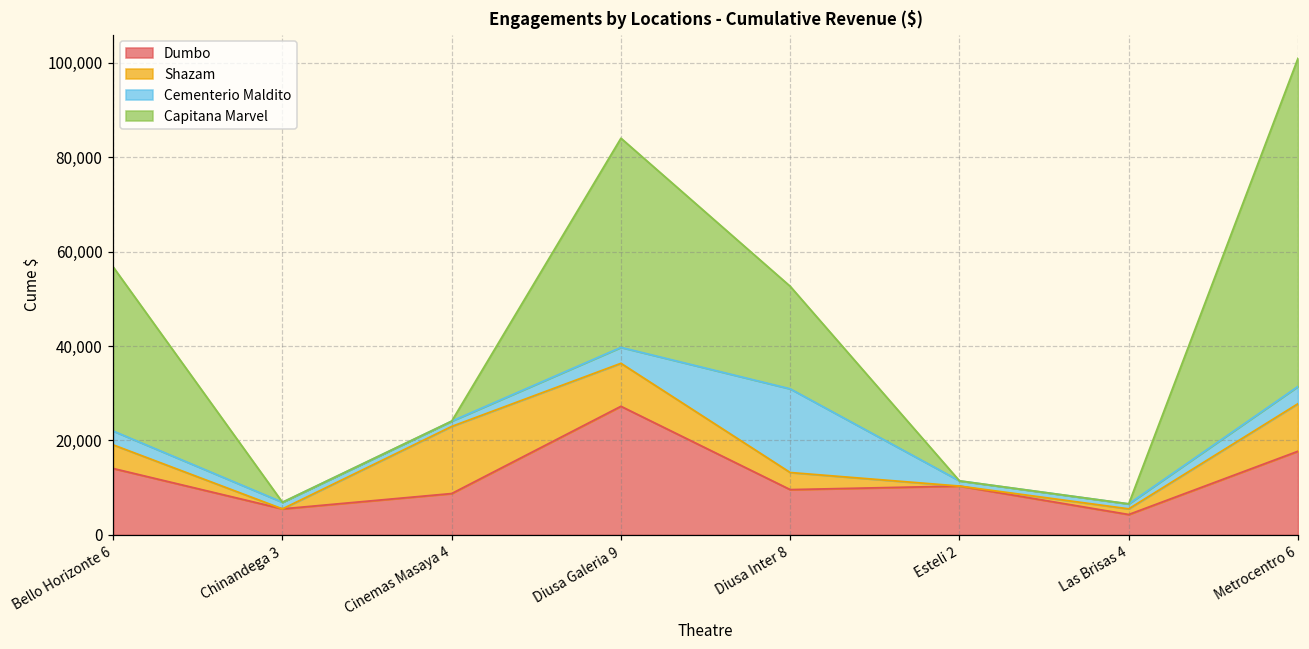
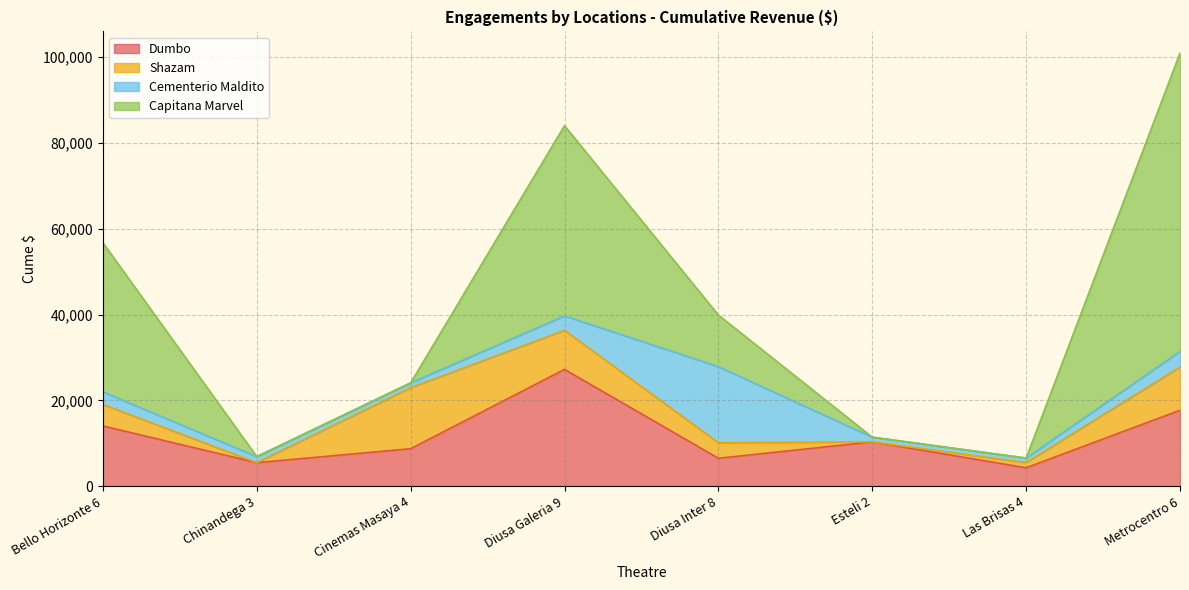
  {
    "Dumbo": {
      "Bello Horizonte 6": "14,000",
      "Cinemas Masaya 4": "9,000",
      "Diusa Galeria 9": "27,000",
-     "Diusa Inter 8": "10,000",
+     "Diusa Inter 8": "7,000",
      "Las Brisas 4": "4,000",
      "Metrocentro 6": "18,000"
    },
    "Shazam": {
      "Bello Horizonte 6": "5,000",
      "Cinemas Masaya 4": "14,000",
      "Diusa Galeria 9": "9,000",
      "Diusa Inter 8": "4,000",
      "Las Brisas 4": "1,000",
      "Metrocentro 6": "10,000"
    },
    "Cementerio Maldito": {
      "Bello Horizonte 6": "3,000",
      "Diusa Galeria 9": "3,000",
      "Diusa Inter 8": "18,000",
      "Metrocentro 6": "4,000"
    },
    "Capitana Marvel": {
      "Bello Horizonte 6": "35,000",
      "Diusa Galeria 9": "44,000",
-     "Diusa Inter 8": "22,000",
+     "Diusa Inter 8": "12,000",
      "Metrocentro 6": "69,000"
    }
  }
